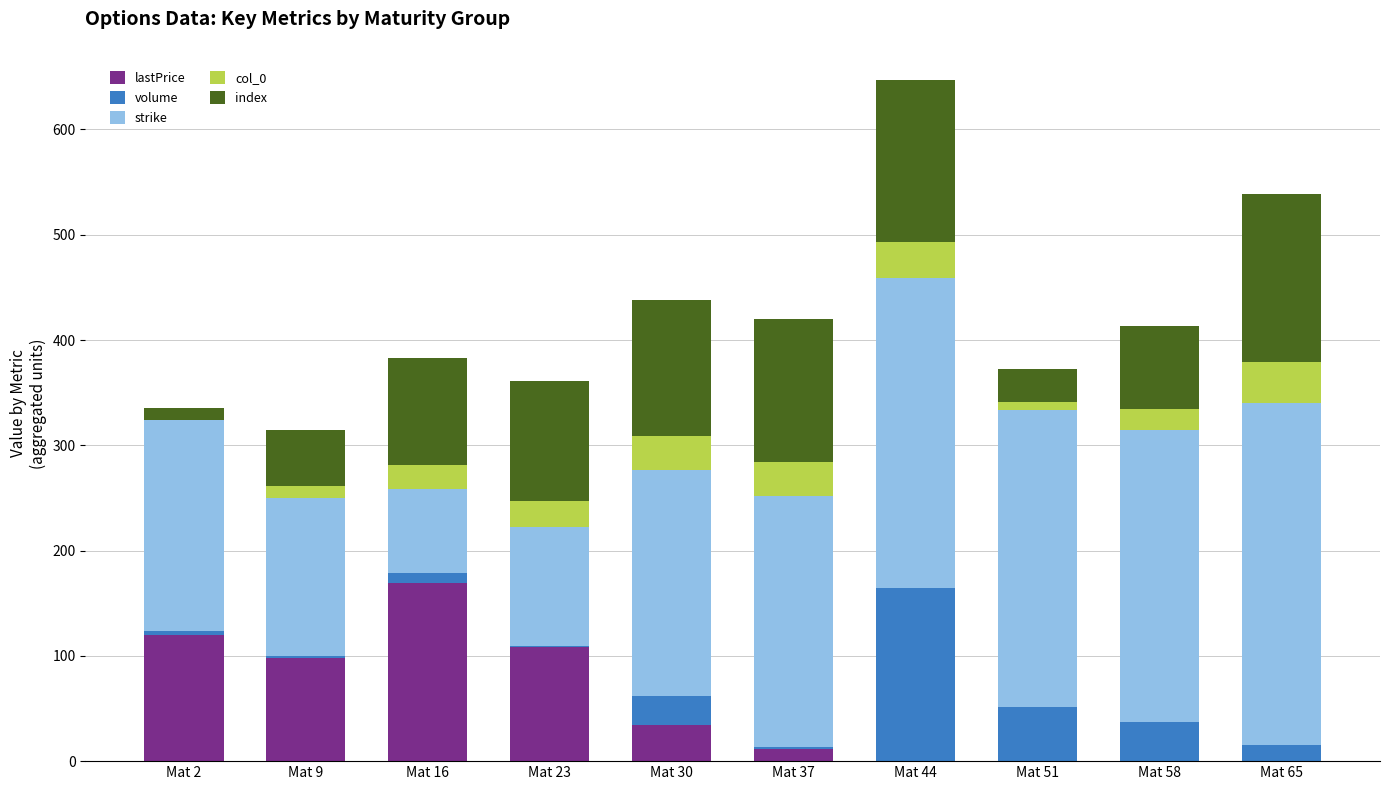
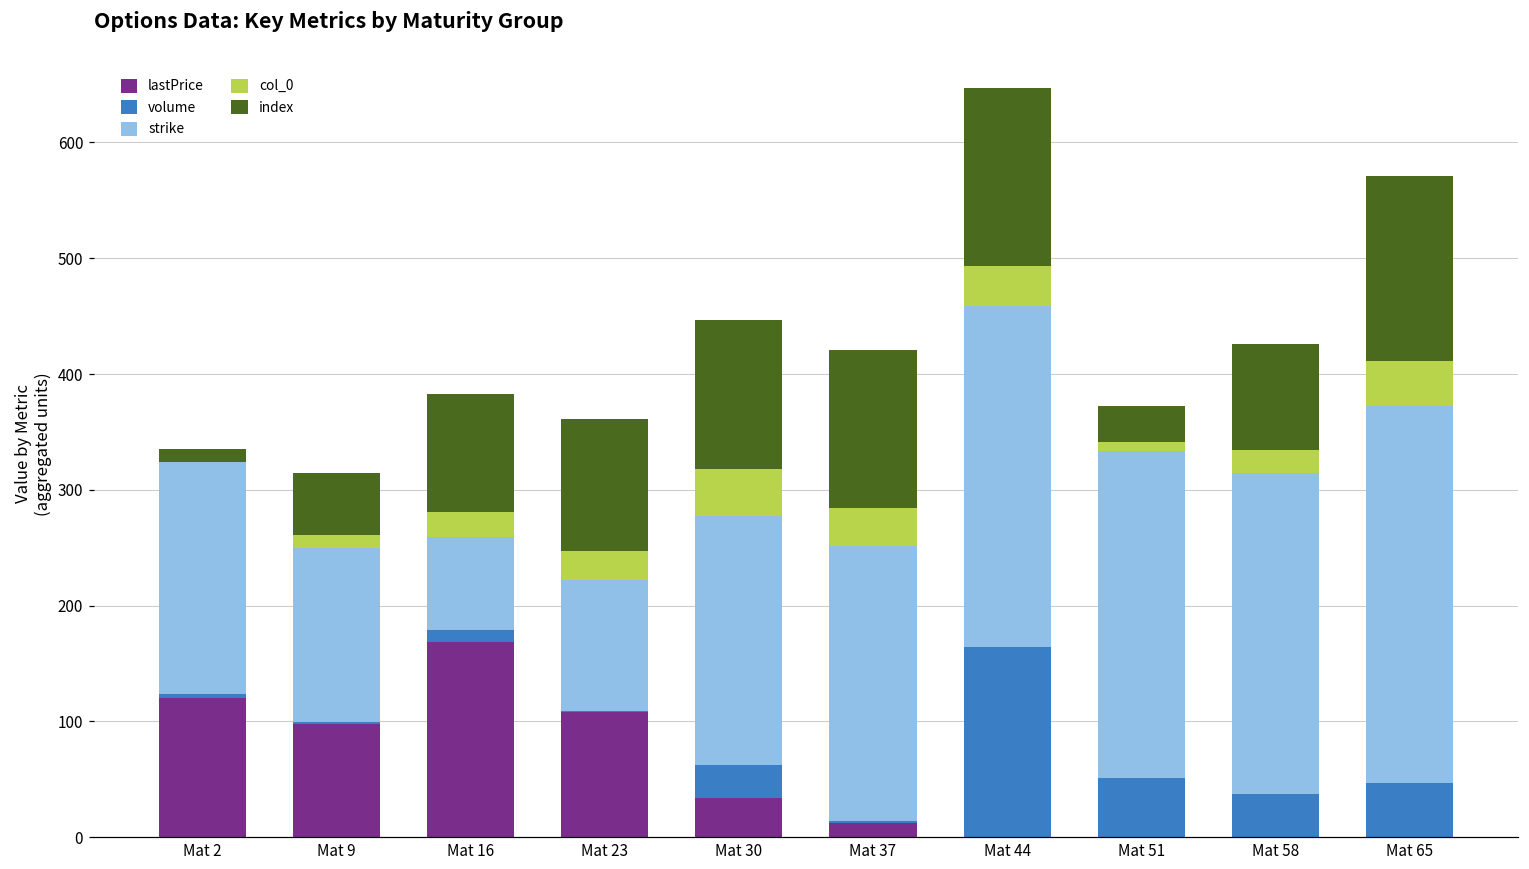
  {
    "lastPrice": {
      "Mat 2": 120,
      "Mat 9": 98,
      "Mat 16": 169,
      "Mat 23": 108,
      "Mat 30": 34,
      "Mat 37": 12
    },
    "volume": {
      "Mat 2": 4,
      "Mat 16": 10,
      "Mat 30": 28,
      "Mat 44": 164,
      "Mat 51": 51,
      "Mat 58": 37,
-     "Mat 65": 15
+     "Mat 65": 47
    },
    "strike": {
      "Mat 2": 200,
      "Mat 9": 150,
      "Mat 16": 80,
      "Mat 23": 113,
      "Mat 30": 215,
      "Mat 37": 238,
      "Mat 44": 295,
      "Mat 51": 283,
      "Mat 58": 278,
      "Mat 65": 325
    },
    "col_0": {
      "Mat 2": 0,
      "Mat 9": 11,
      "Mat 16": 22,
      "Mat 23": 25,
-     "Mat 30": 32,
+     "Mat 30": 41,
      "Mat 37": 33,
      "Mat 44": 34,
      "Mat 51": 8,
      "Mat 58": 20,
      "Mat 65": 39
    },
    "index": {
      "Mat 2": 11,
      "Mat 9": 54,
      "Mat 16": 102,
      "Mat 23": 114,
      "Mat 30": 129,
      "Mat 37": 136,
      "Mat 44": 154,
      "Mat 51": 31,
-     "Mat 58": 79,
+     "Mat 58": 91,
      "Mat 65": 160
    }
  }
